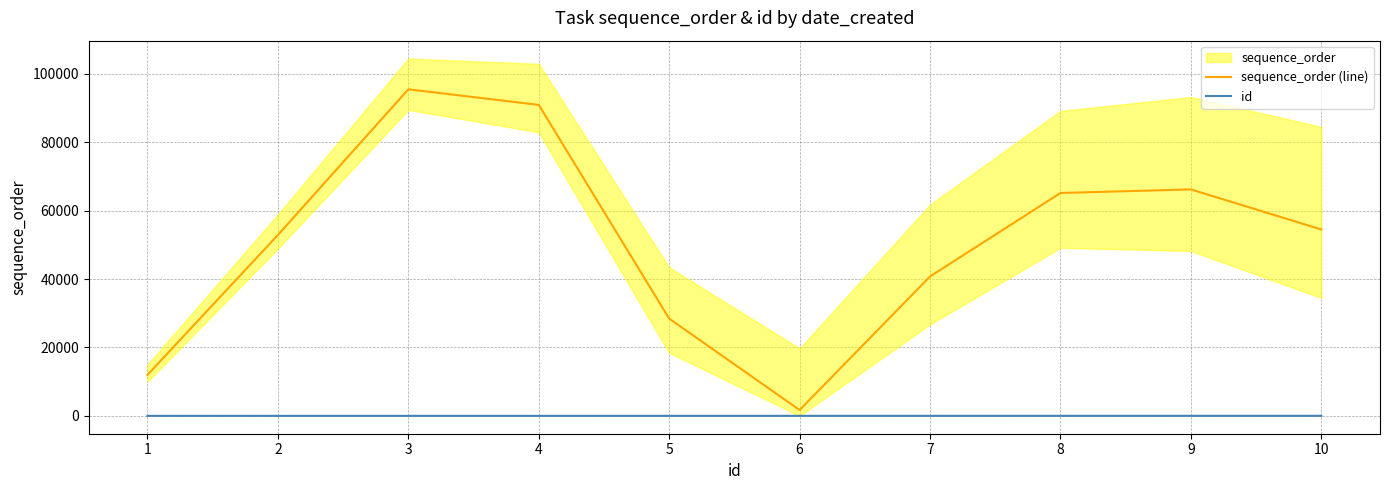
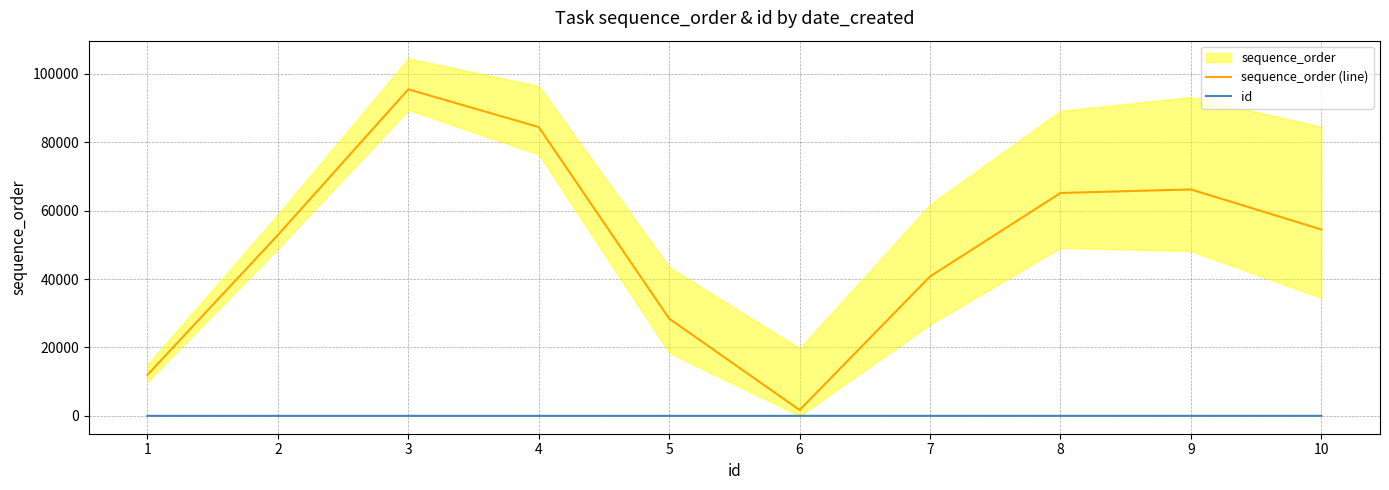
  {
    "sequence_order (line)": {
      "1": 12000,
      "2": 53000,
      "3": 95000,
-     "4": 91000,
+     "4": 84000,
      "5": 28000,
      "6": 2000,
      "7": 41000,
      "8": 65000,
      "9": 66000,
      "10": 54000
    },
    "sequence_order": {
      "6": 20000
    },
    "id": {
      "1": 0,
      "2": 0,
      "3": 0,
      "4": 0,
      "5": 0,
      "6": 0,
      "7": 0,
      "8": 0,
      "9": 0,
      "10": 0
    }
  }
